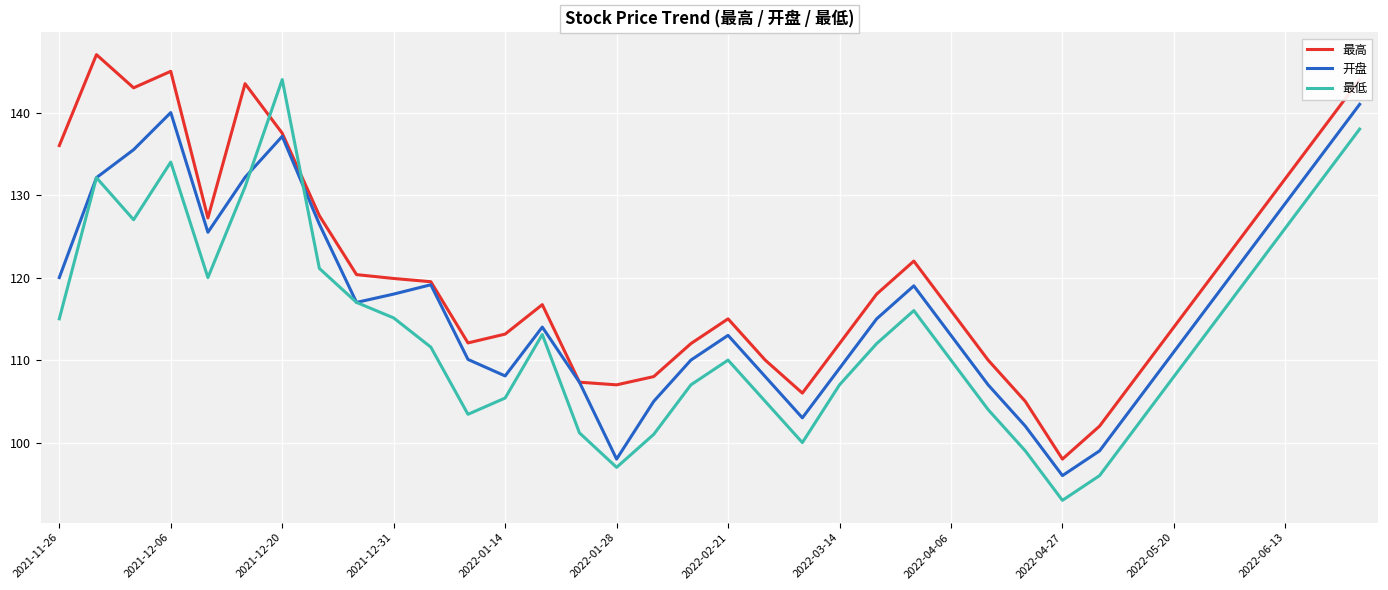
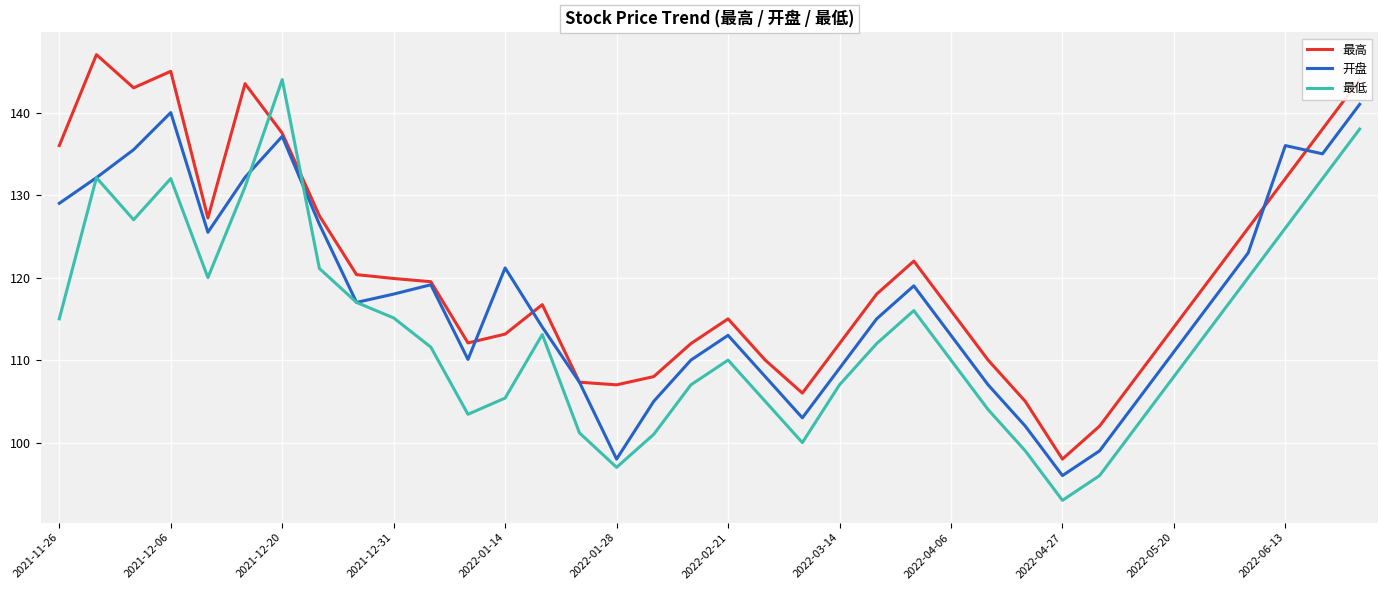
  {
    "最高": {
      "2021-11-26": 136,
      "2021-12-06": 145,
      "2021-12-20": 138,
      "2021-12-31": 120,
      "2022-01-14": 113,
      "2022-01-28": 107,
      "2022-02-21": 115,
      "2022-03-14": 112,
      "2022-04-06": 116,
      "2022-04-27": 98,
      "2022-05-20": 114,
      "2022-06-13": 132
    },
    "开盘": {
-     "2021-11-26": 120,
+     "2021-11-26": 129,
      "2021-12-06": 140,
      "2021-12-20": 137,
      "2021-12-31": 118,
-     "2022-01-14": 108,
+     "2022-01-14": 121,
      "2022-01-28": 98,
      "2022-02-21": 113,
      "2022-03-14": 109,
      "2022-04-06": 113,
      "2022-04-27": 96,
      "2022-05-20": 111,
-     "2022-06-13": 129
+     "2022-06-13": 136
    },
    "最低": {
      "2021-11-26": 115,
-     "2021-12-06": 134,
+     "2021-12-06": 132,
      "2021-12-20": 144,
      "2021-12-31": 115,
      "2022-01-14": 105,
      "2022-01-28": 97,
      "2022-02-21": 110,
      "2022-03-14": 107,
      "2022-04-06": 110,
      "2022-04-27": 93,
      "2022-05-20": 108,
      "2022-06-13": 126
    }
  }
